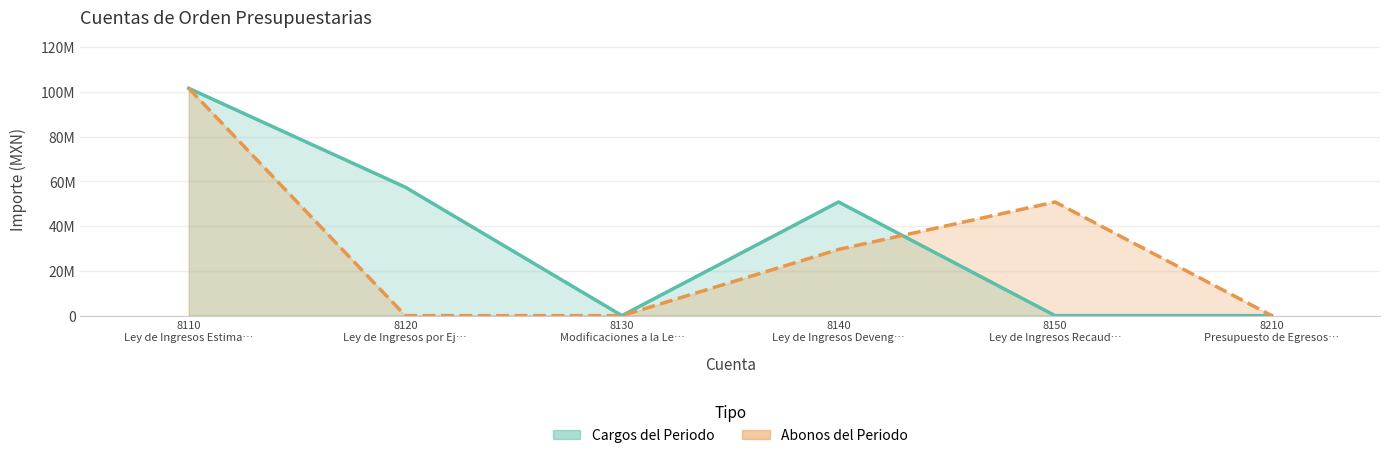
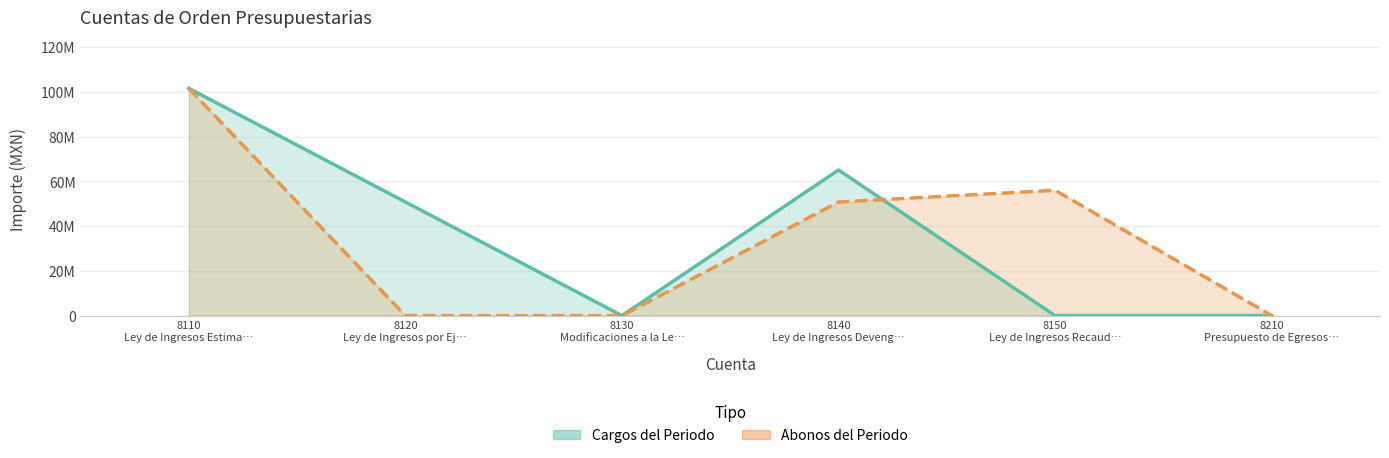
  {
    "Cargos del Periodo": {
-     "8120 Ley de Ingresos por Ej…": 57000000,
-     "8140 Ley de Ingresos Deveng…": 51000000,
+     "8120 Ley de Ingresos por Ej…": 51000000,
+     "8140 Ley de Ingresos Deveng…": 65000000,
      "8150 Ley de Ingresos Recaud…": 0
    },
    "Abonos del Periodo": {
      "8120 Ley de Ingresos por Ej…": 0,
-     "8140 Ley de Ingresos Deveng…": 30000000,
-     "8150 Ley de Ingresos Recaud…": 51000000
+     "8140 Ley de Ingresos Deveng…": 51000000,
+     "8150 Ley de Ingresos Recaud…": 56000000
    }
  }
